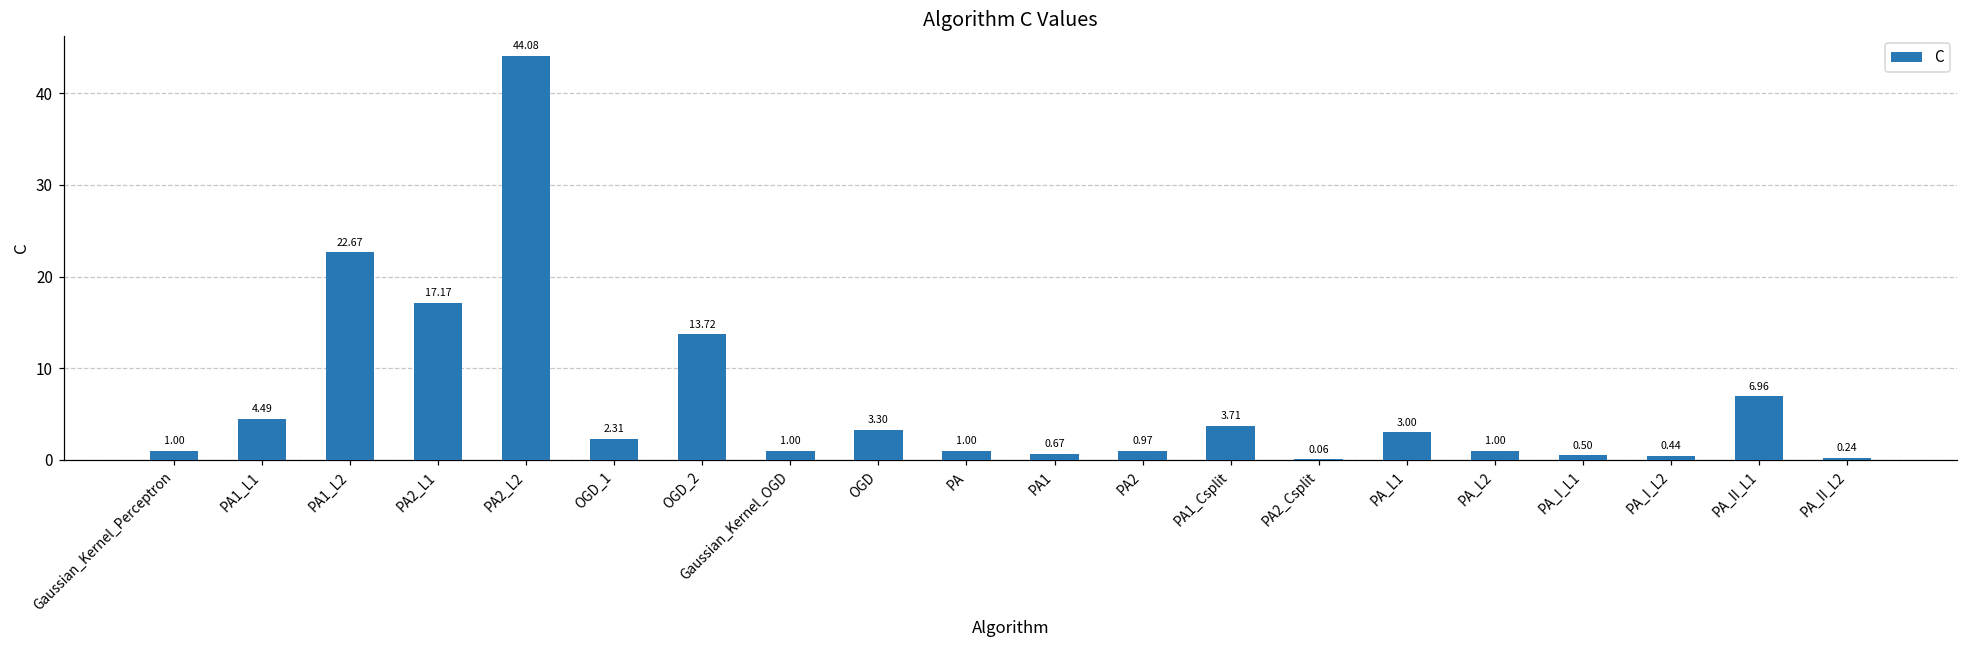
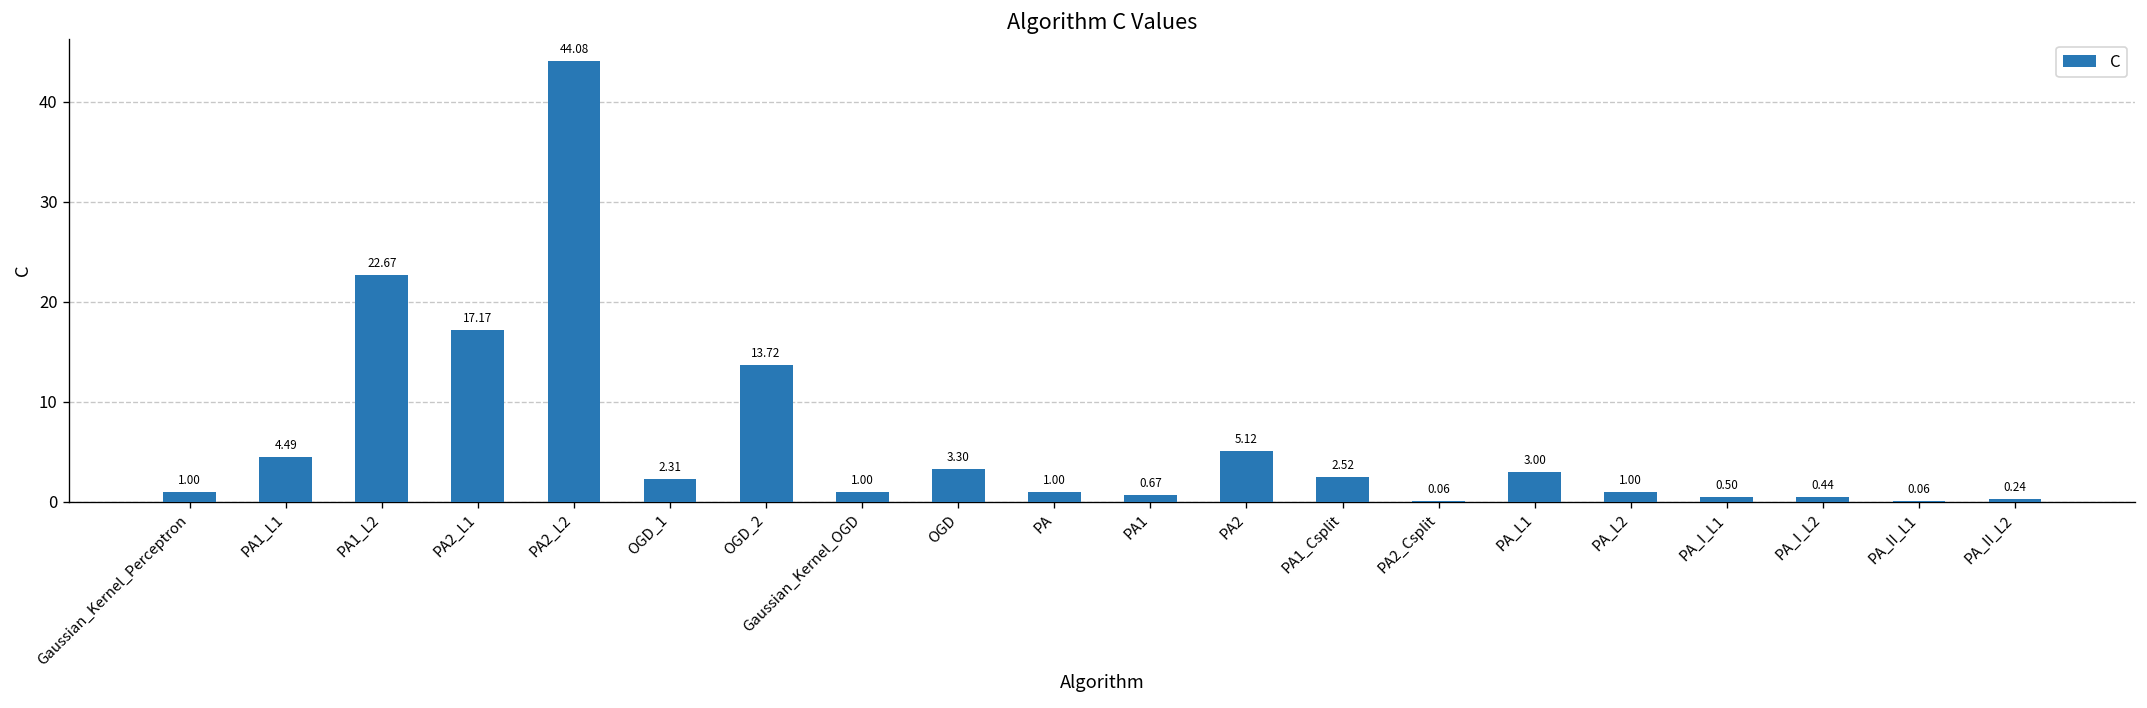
  {
    "Gaussian_Kernel_Perceptron": 1.00,
    "PA1_L1": 4.49,
    "PA1_L2": 22.67,
    "PA2_L1": 17.17,
    "PA2_L2": 44.08,
    "OGD_1": 2.31,
    "OGD_2": 13.72,
    "Gaussian_Kernel_OGD": 1.00,
    "OGD": 3.30,
    "PA": 1.00,
    "PA1": 0.67,
-   "PA2": 0.97,
-   "PA1_Csplit": 3.71,
+   "PA2": 5.12,
+   "PA1_Csplit": 2.52,
    "PA2_Csplit": 0.06,
    "PA_L1": 3.00,
    "PA_L2": 1.00,
    "PA_I_L1": 0.50,
    "PA_I_L2": 0.44,
-   "PA_II_L1": 6.96,
+   "PA_II_L1": 0.06,
    "PA_II_L2": 0.24
  }
